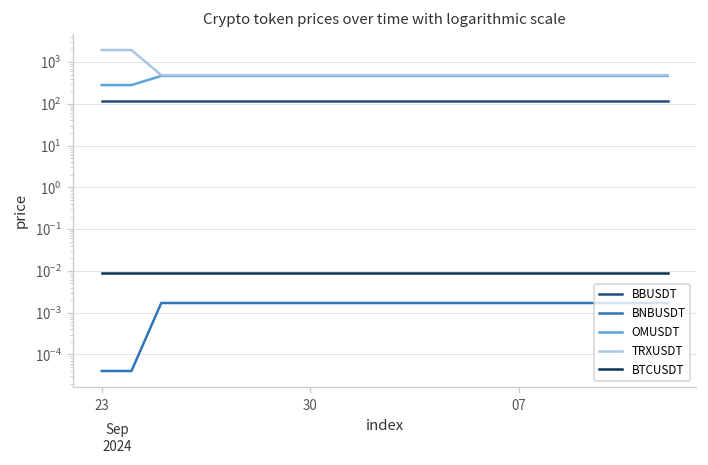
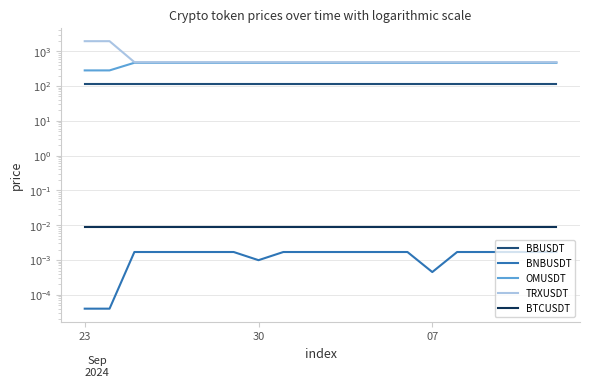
  {
    "BNBUSDT": {
      "23": 0.00004,
-     "30": 0.002,
-     "07": 0.002
+     "30": 0.0010,
+     "07": 0.0005
    },
    "OMUSDT": {
      "23": 300
    },
    "TRXUSDT": {
      "23": 2000
    }
  }
